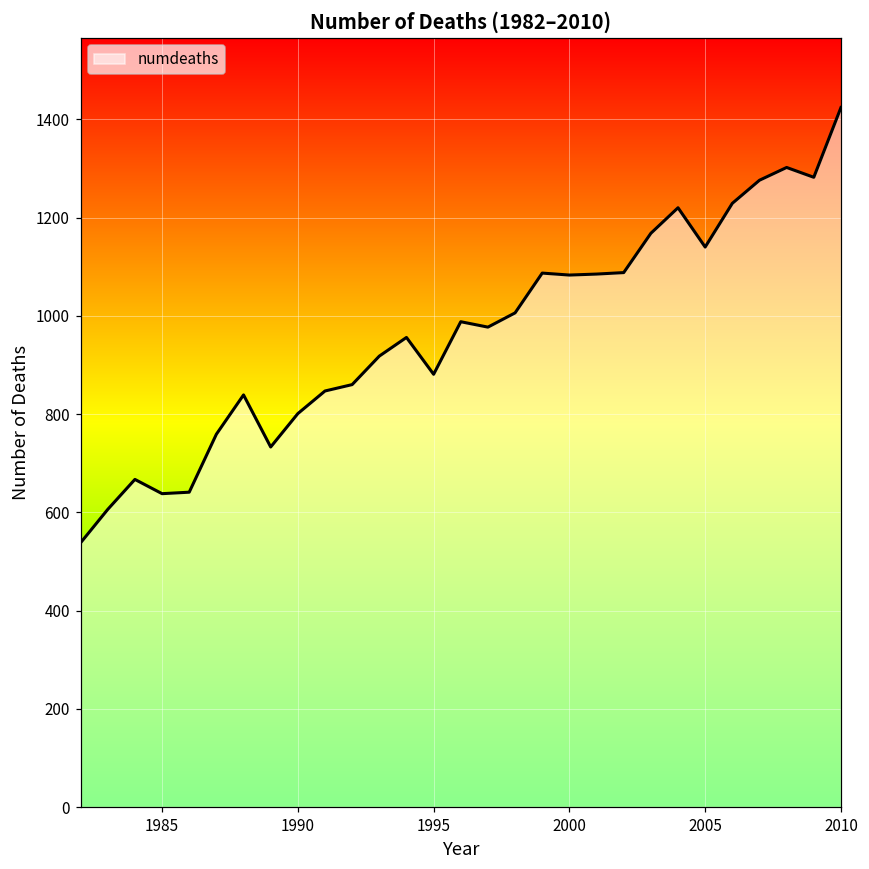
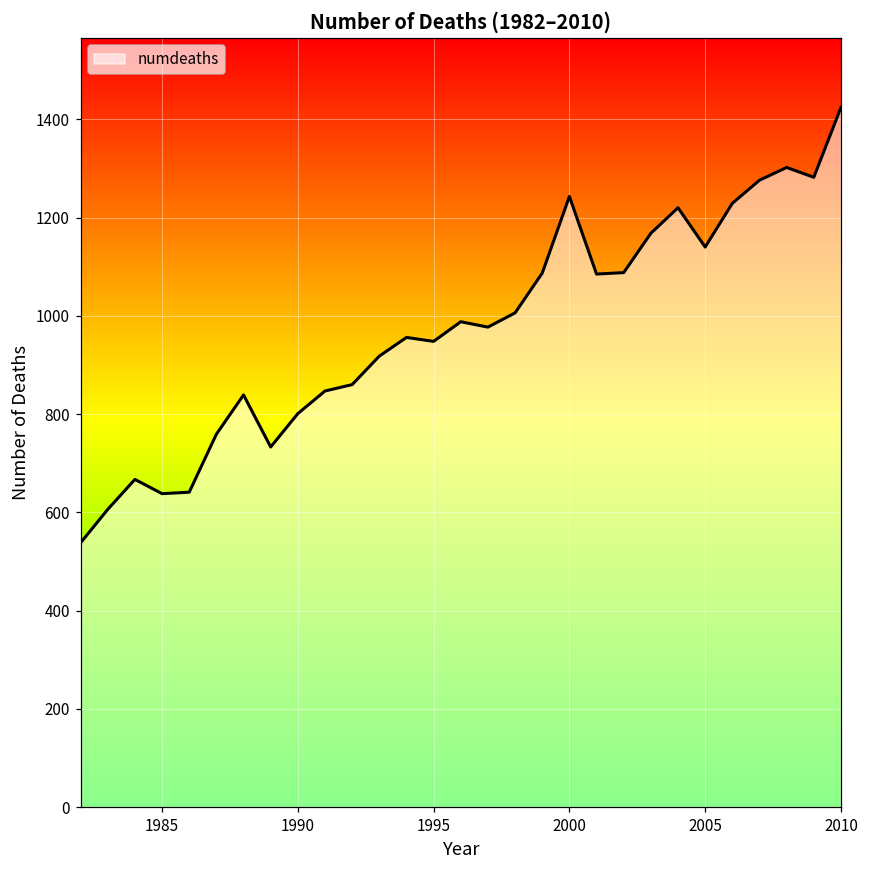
  {
    "1985": 640,
    "1990": 800,
-   "1995": 880,
-   "2000": 1080,
+   "1995": 950,
+   "2000": 1240,
    "2005": 1140,
    "2010": 1420
  }
